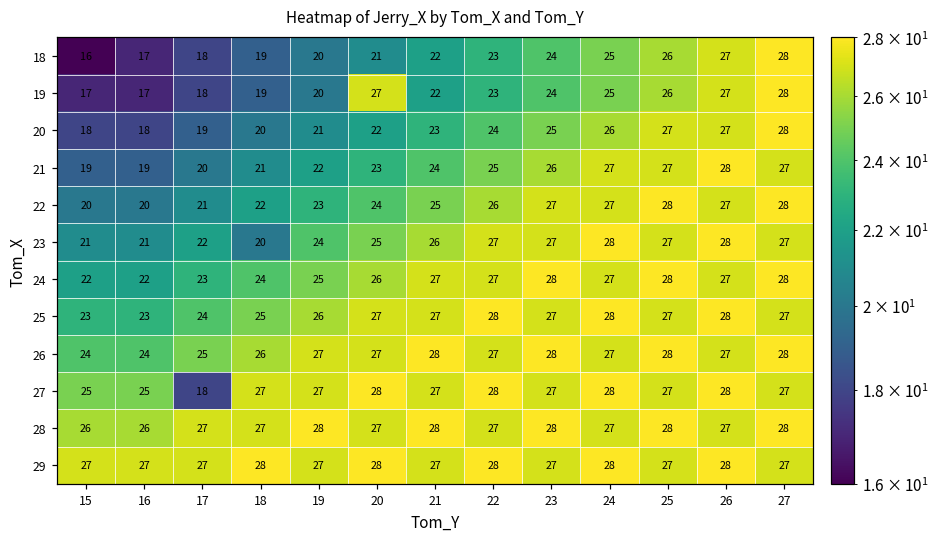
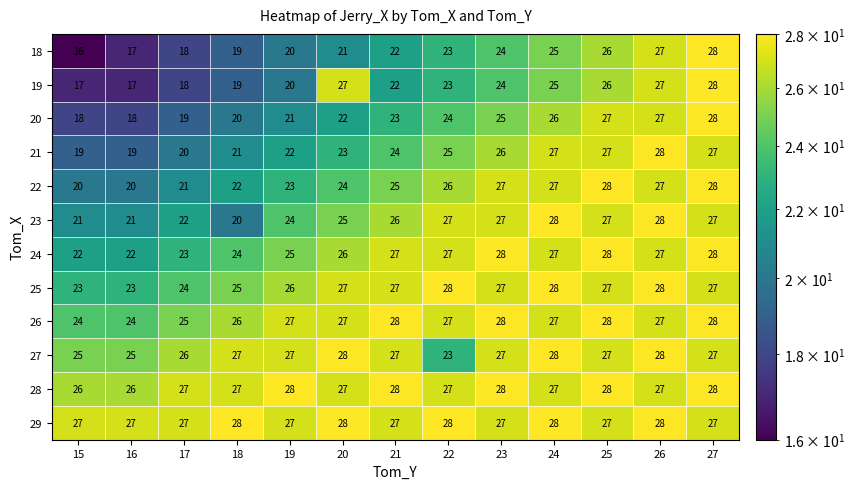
  {
    "18": {
      "15": 16,
      "16": 17,
      "17": 18,
      "18": 19,
      "19": 20,
      "20": 21,
      "21": 22,
      "22": 23,
      "23": 24,
      "24": 25,
      "25": 26,
      "26": 27,
      "27": 28
    },
    "19": {
      "15": 17,
      "16": 17,
      "17": 18,
      "18": 19,
      "19": 20,
      "20": 27,
      "21": 22,
      "22": 23,
      "23": 24,
      "24": 25,
      "25": 26,
      "26": 27,
      "27": 28
    },
    "20": {
      "15": 18,
      "16": 18,
      "17": 19,
      "18": 20,
      "19": 21,
      "20": 22,
      "21": 23,
      "22": 24,
      "23": 25,
      "24": 26,
      "25": 27,
      "26": 27,
      "27": 28
    },
    "21": {
      "15": 19,
      "16": 19,
      "17": 20,
      "18": 21,
      "19": 22,
      "20": 23,
      "21": 24,
      "22": 25,
      "23": 26,
      "24": 27,
      "25": 27,
      "26": 28,
      "27": 27
    },
    "22": {
      "15": 20,
      "16": 20,
      "17": 21,
      "18": 22,
      "19": 23,
      "20": 24,
      "21": 25,
      "22": 26,
      "23": 27,
      "24": 27,
      "25": 28,
      "26": 27,
      "27": 28
    },
    "23": {
      "15": 21,
      "16": 21,
      "17": 22,
      "18": 20,
      "19": 24,
      "20": 25,
      "21": 26,
      "22": 27,
      "23": 27,
      "24": 28,
      "25": 27,
      "26": 28,
      "27": 27
    },
    "24": {
      "15": 22,
      "16": 22,
      "17": 23,
      "18": 24,
      "19": 25,
      "20": 26,
      "21": 27,
      "22": 27,
      "23": 28,
      "24": 27,
      "25": 28,
      "26": 27,
      "27": 28
    },
    "25": {
      "15": 23,
      "16": 23,
      "17": 24,
      "18": 25,
      "19": 26,
      "20": 27,
      "21": 27,
      "22": 28,
      "23": 27,
      "24": 28,
      "25": 27,
      "26": 28,
      "27": 27
    },
    "26": {
      "15": 24,
      "16": 24,
      "17": 25,
      "18": 26,
      "19": 27,
      "20": 27,
      "21": 28,
      "22": 27,
      "23": 28,
      "24": 27,
      "25": 28,
      "26": 27,
      "27": 28
    },
    "27": {
      "15": 25,
      "16": 25,
-     "17": 18,
+     "17": 26,
      "18": 27,
      "19": 27,
      "20": 28,
      "21": 27,
-     "22": 28,
+     "22": 23,
      "23": 27,
      "24": 28,
      "25": 27,
      "26": 28,
      "27": 27
    },
    "28": {
      "15": 26,
      "16": 26,
      "17": 27,
      "18": 27,
      "19": 28,
      "20": 27,
      "21": 28,
      "22": 27,
      "23": 28,
      "24": 27,
      "25": 28,
      "26": 27,
      "27": 28
    },
    "29": {
      "15": 27,
      "16": 27,
      "17": 27,
      "18": 28,
      "19": 27,
      "20": 28,
      "21": 27,
      "22": 28,
      "23": 27,
      "24": 28,
      "25": 27,
      "26": 28,
      "27": 27
    }
  }
